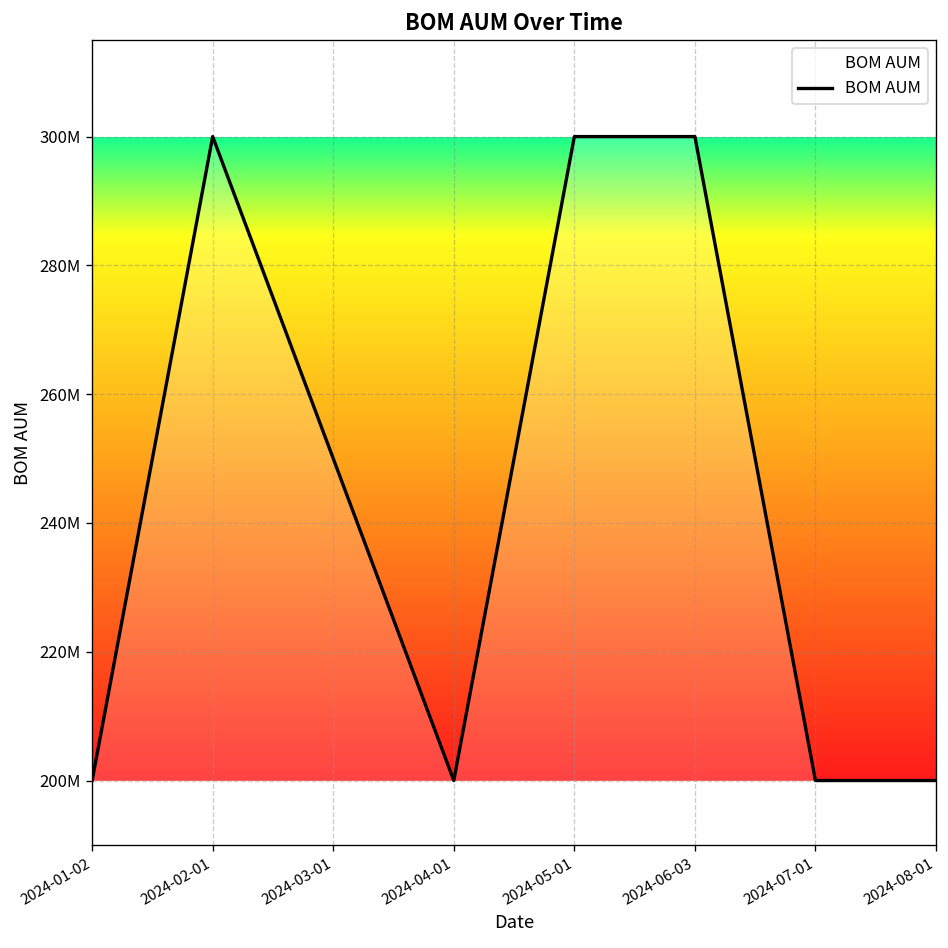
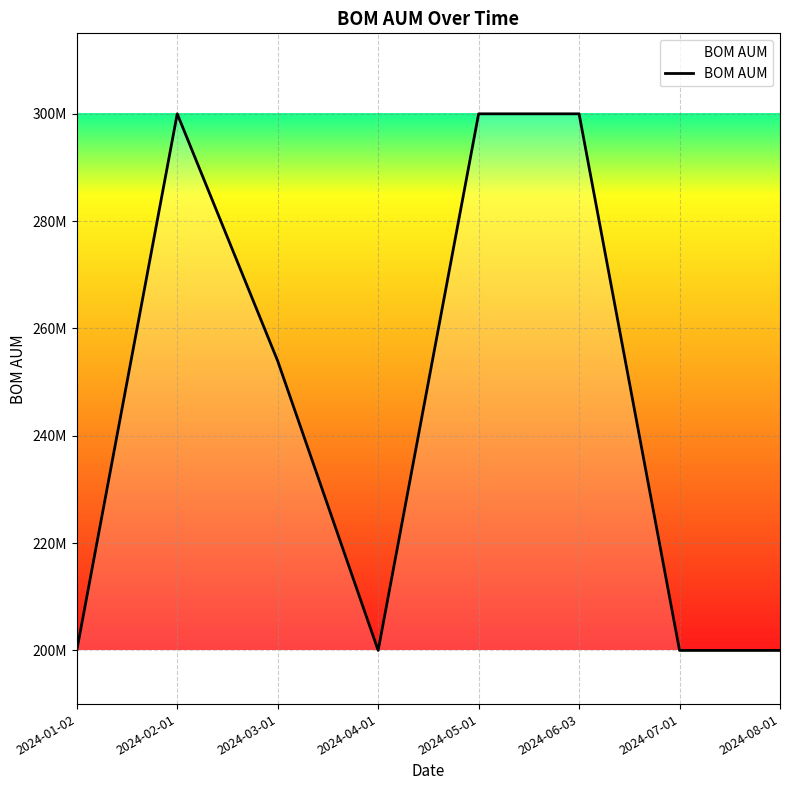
  {
    "2024-01-02": 200000000,
    "2024-02-01": 300000000,
-   "2024-03-01": 250000000,
+   "2024-03-01": 254000000,
    "2024-04-01": 200000000,
    "2024-05-01": 300000000,
    "2024-06-03": 300000000,
    "2024-07-01": 200000000,
    "2024-08-01": 200000000
  }
